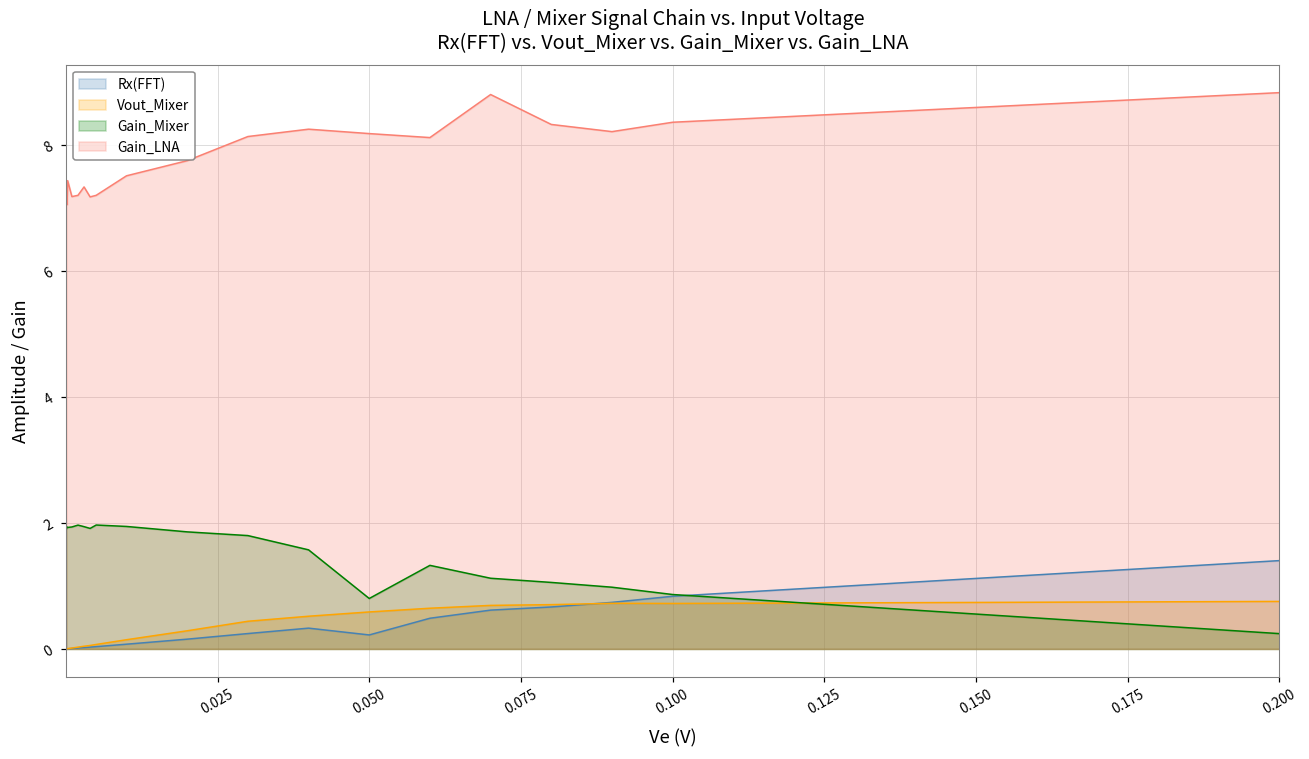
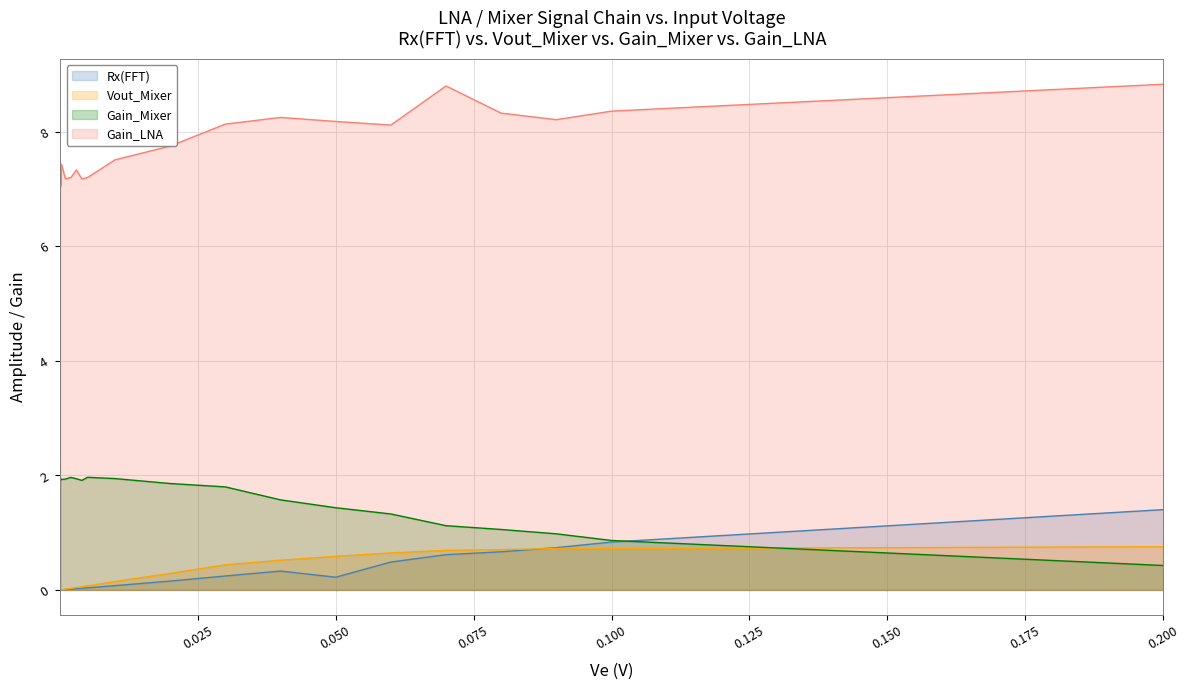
  {
    "Rx(FFT)": {
      "0.050": 0.2,
      "0.200": 1.4
    },
    "Gain_Mixer": {
-     "0.050": 0.8,
-     "0.200": 0.2
+     "0.050": 1.4,
+     "0.200": 0.4
    }
  }
